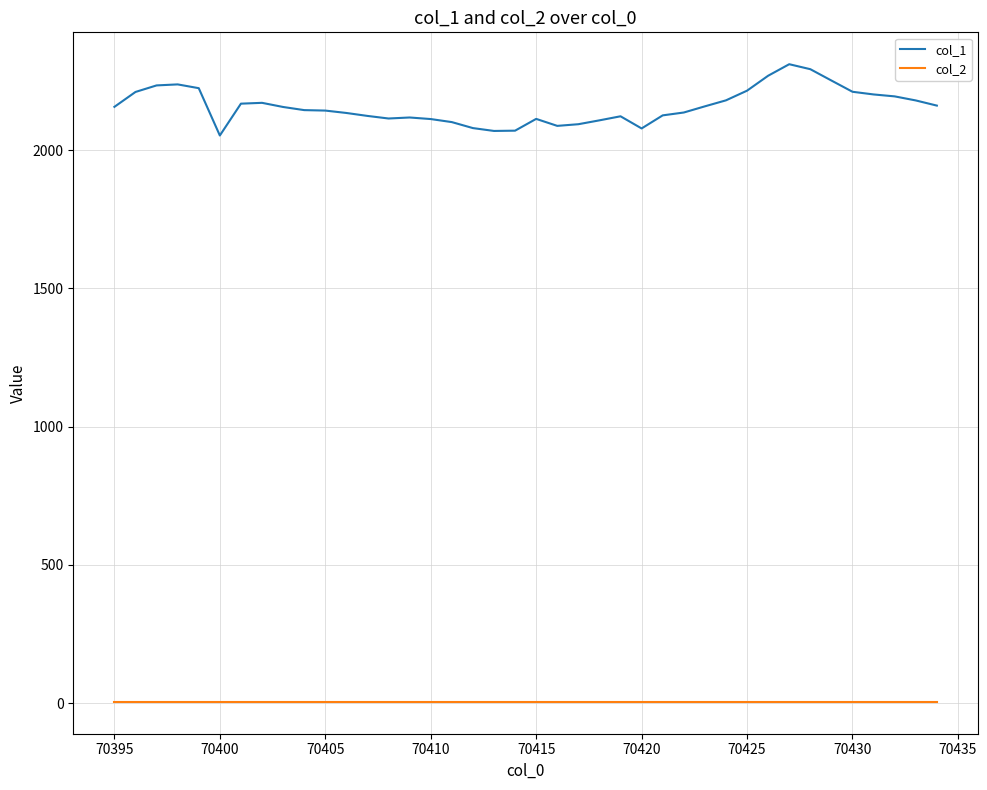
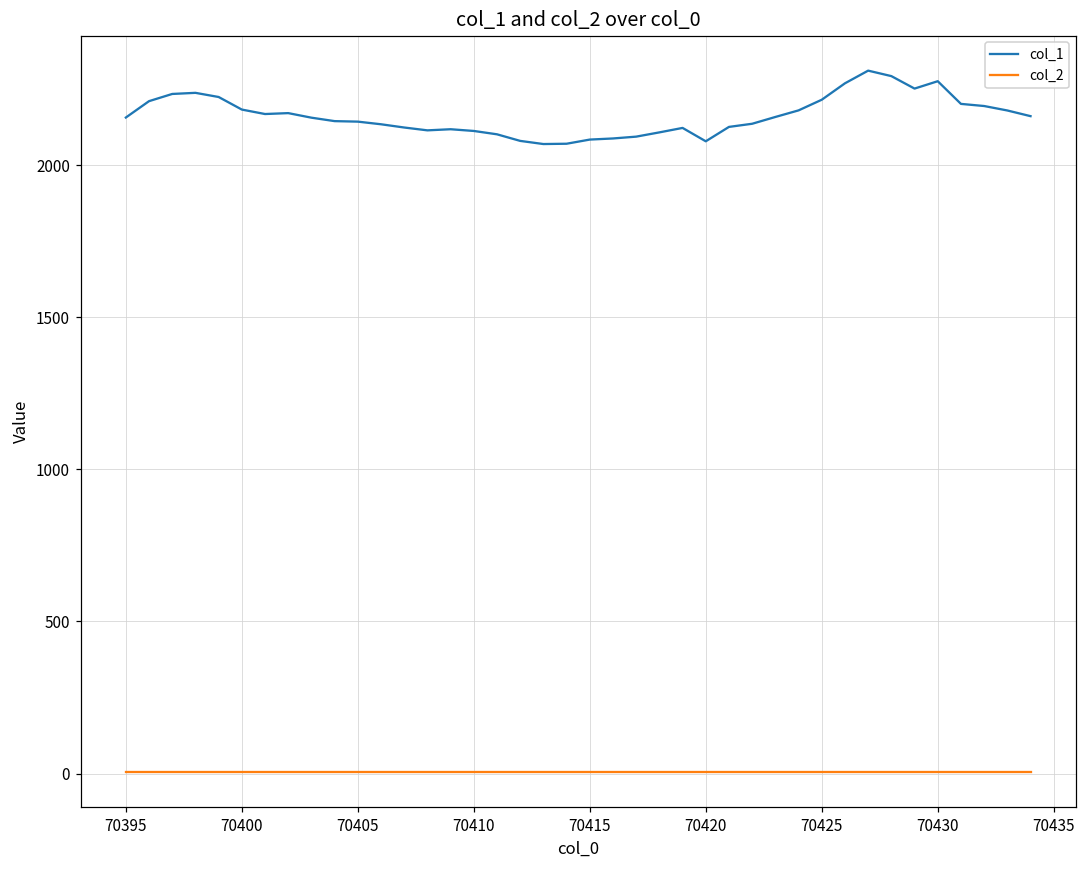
  {
    "col_1": {
      "70395": 2160,
-     "70400": 2050,
+     "70400": 2180,
      "70405": 2140,
      "70410": 2110,
-     "70415": 2110,
+     "70415": 2080,
      "70420": 2080,
      "70425": 2220,
-     "70430": 2210
+     "70430": 2280
    },
    "col_2": {
      "70395": 10,
      "70400": 10,
      "70405": 10,
      "70410": 10,
      "70415": 10,
      "70420": 10,
      "70425": 10,
      "70430": 10
    }
  }
